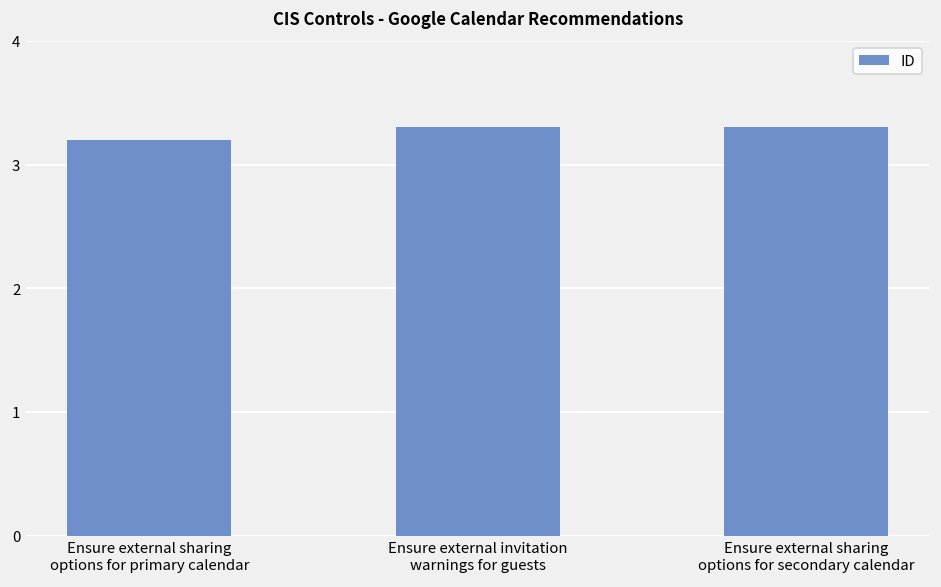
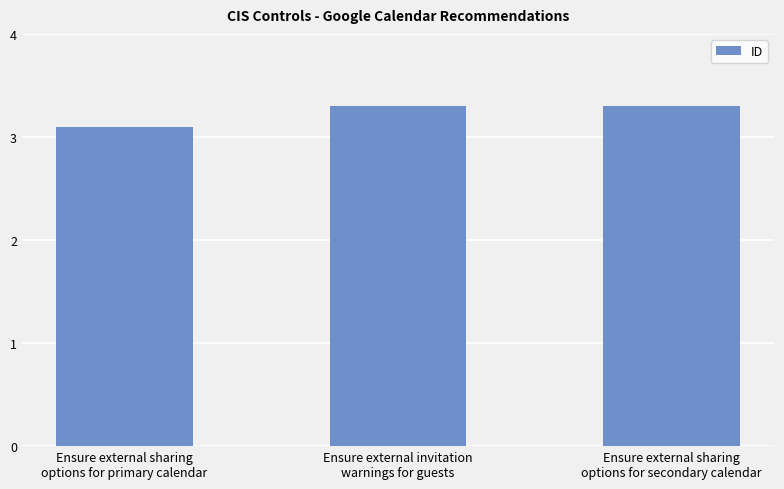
  {
-   "Ensure external sharing options for primary calendar": 3.2,
+   "Ensure external sharing options for primary calendar": 3.1,
    "Ensure external invitation warnings for guests": 3.3,
    "Ensure external sharing options for secondary calendar": 3.3
  }
